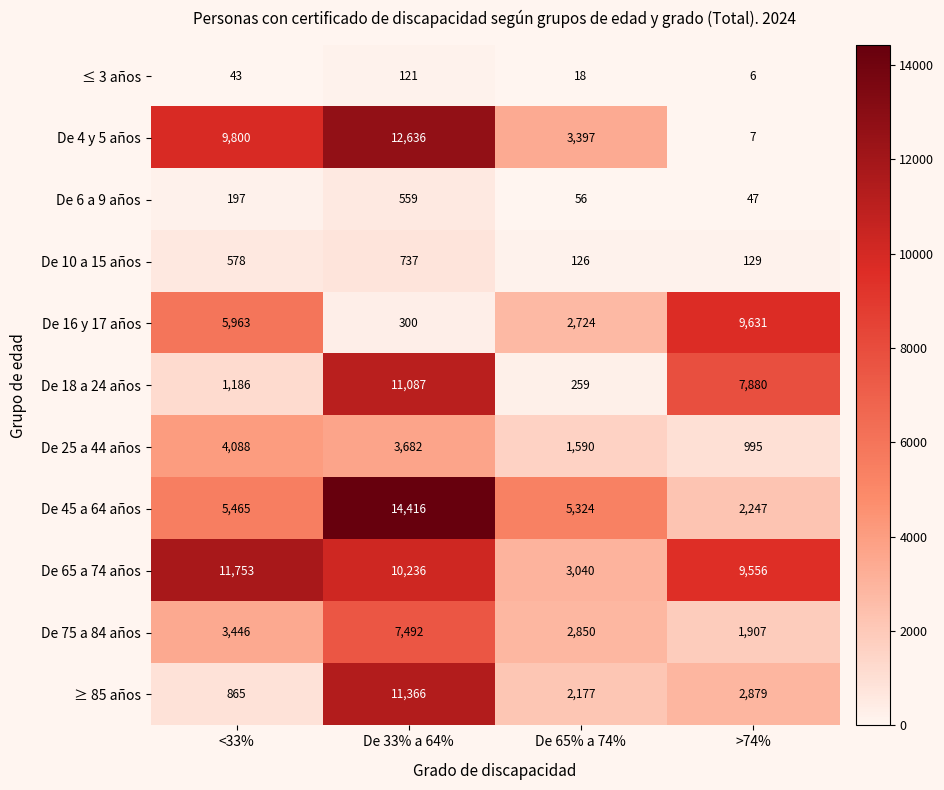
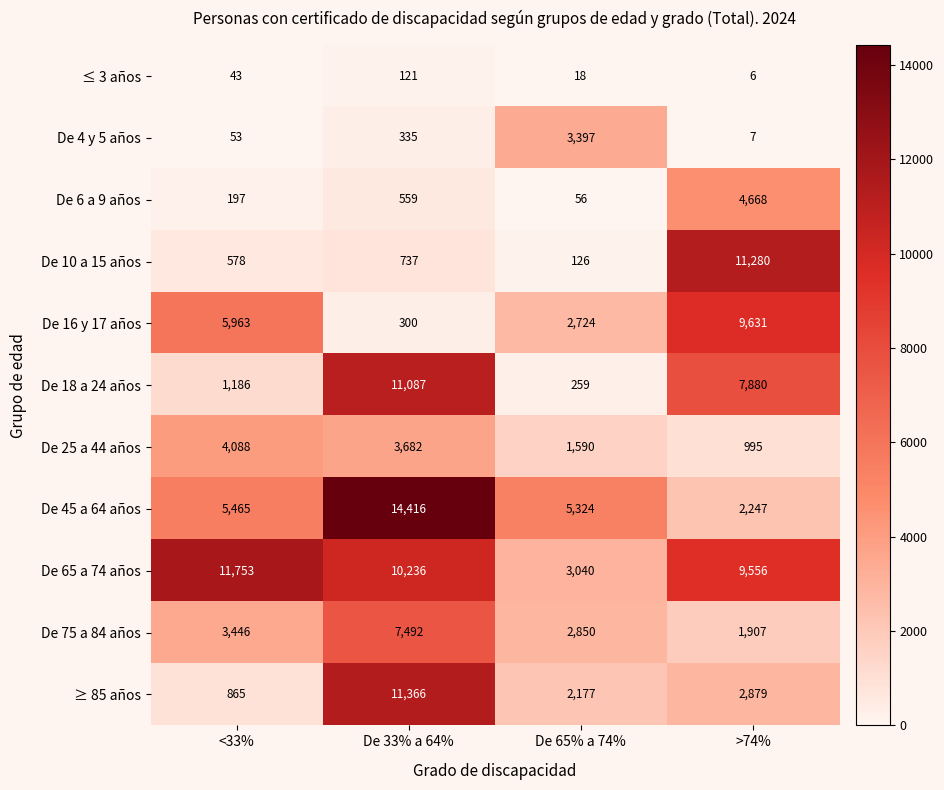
  {
    "≤ 3 años": {
      "<33%": "43",
      "De 33% a 64%": "121",
      "De 65% a 74%": "18",
      ">74%": "6"
    },
    "De 4 y 5 años": {
-     "<33%": "9,800",
-     "De 33% a 64%": "12,636",
+     "<33%": "53",
+     "De 33% a 64%": "335",
      "De 65% a 74%": "3,397",
      ">74%": "7"
    },
    "De 6 a 9 años": {
      "<33%": "197",
      "De 33% a 64%": "559",
      "De 65% a 74%": "56",
-     ">74%": "47"
+     ">74%": "4,668"
    },
    "De 10 a 15 años": {
      "<33%": "578",
      "De 33% a 64%": "737",
      "De 65% a 74%": "126",
-     ">74%": "129"
+     ">74%": "11,280"
    },
    "De 16 y 17 años": {
      "<33%": "5,963",
      "De 33% a 64%": "300",
      "De 65% a 74%": "2,724",
      ">74%": "9,631"
    },
    "De 18 a 24 años": {
      "<33%": "1,186",
      "De 33% a 64%": "11,087",
      "De 65% a 74%": "259",
      ">74%": "7,880"
    },
    "De 25 a 44 años": {
      "<33%": "4,088",
      "De 33% a 64%": "3,682",
      "De 65% a 74%": "1,590",
      ">74%": "995"
    },
    "De 45 a 64 años": {
      "<33%": "5,465",
      "De 33% a 64%": "14,416",
      "De 65% a 74%": "5,324",
      ">74%": "2,247"
    },
    "De 65 a 74 años": {
      "<33%": "11,753",
      "De 33% a 64%": "10,236",
      "De 65% a 74%": "3,040",
      ">74%": "9,556"
    },
    "De 75 a 84 años": {
      "<33%": "3,446",
      "De 33% a 64%": "7,492",
      "De 65% a 74%": "2,850",
      ">74%": "1,907"
    },
    "≥ 85 años": {
      "<33%": "865",
      "De 33% a 64%": "11,366",
      "De 65% a 74%": "2,177",
      ">74%": "2,879"
    }
  }
